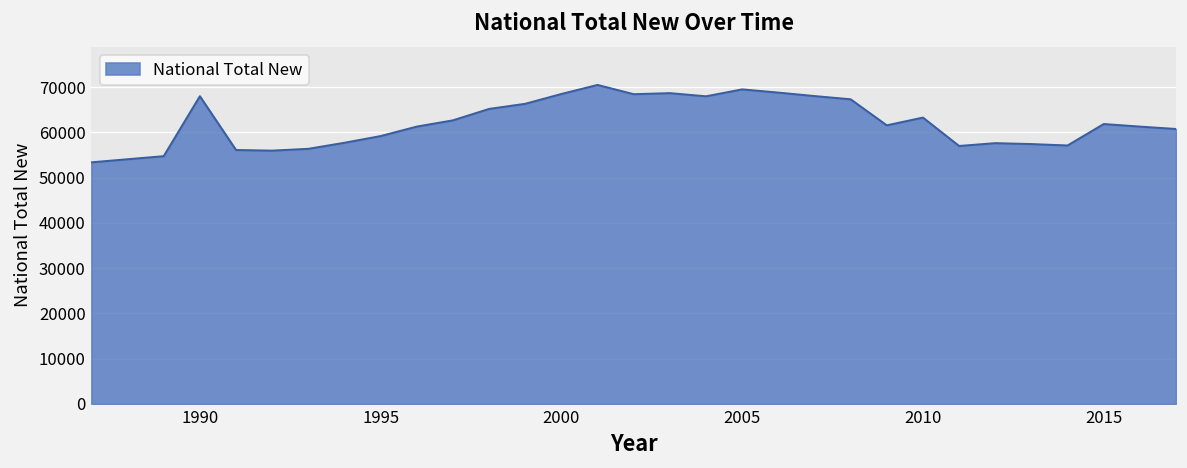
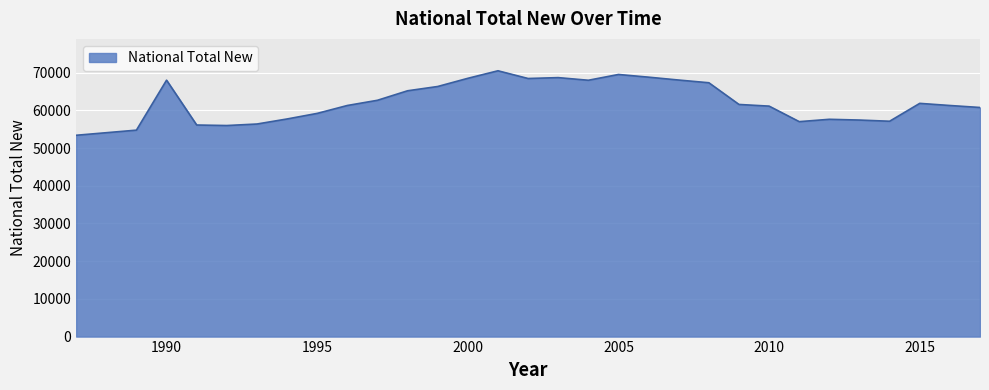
  {
    "1990": 68000,
    "1995": 59000,
    "2000": 68000,
    "2005": 69000,
-   "2010": 63000,
+   "2010": 61000,
    "2015": 62000
  }
